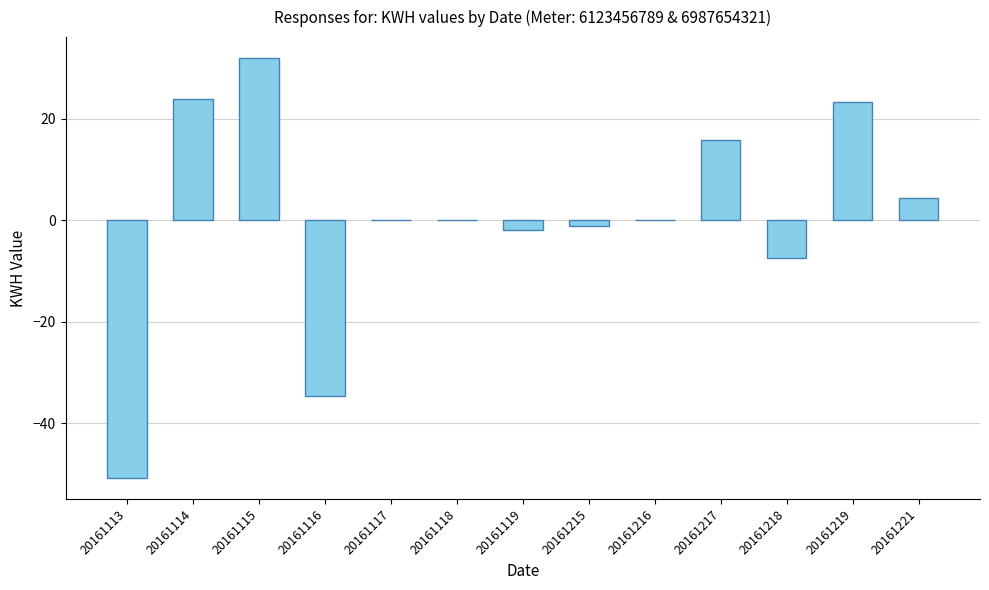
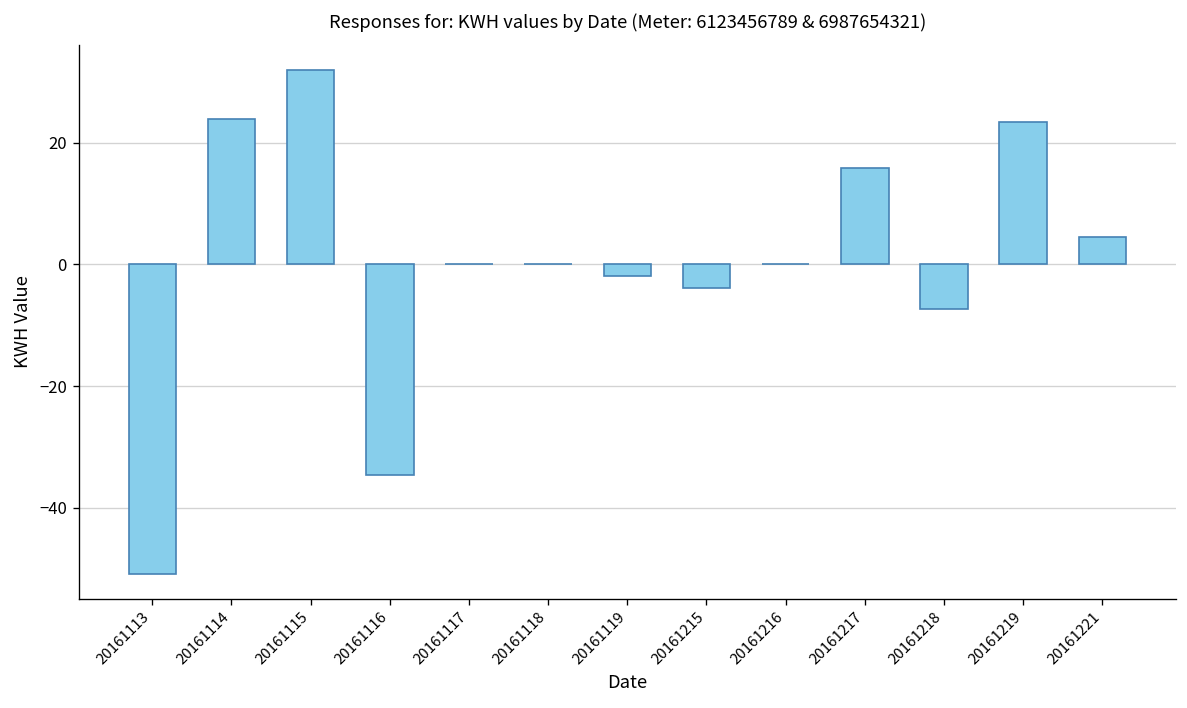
  {
    "20161113": -51,
    "20161114": 24,
    "20161115": 32,
    "20161116": -35,
    "20161117": 0,
    "20161118": 0,
    "20161119": -2,
-   "20161215": -1,
+   "20161215": -4,
    "20161216": 0,
    "20161217": 16,
    "20161218": -7,
    "20161219": 23,
    "20161221": 5
  }
